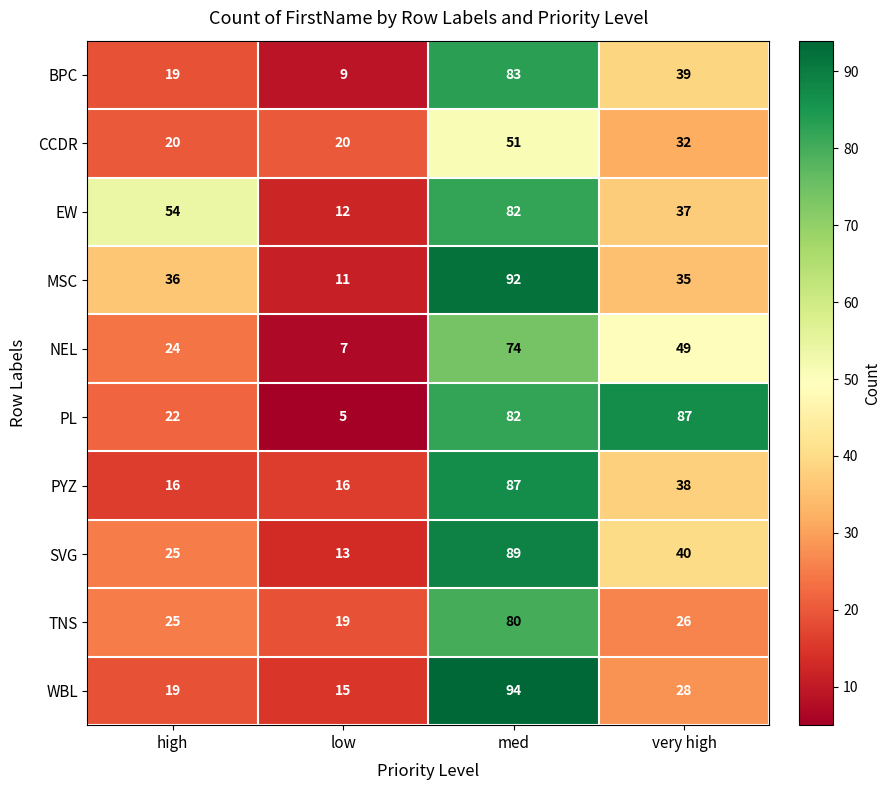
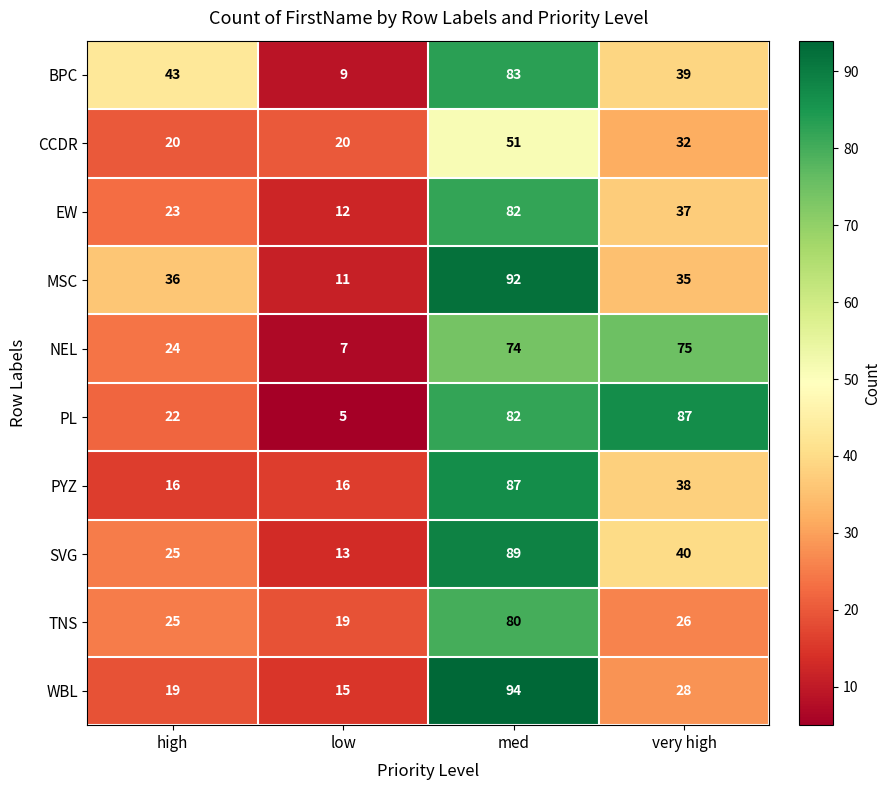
  {
    "BPC": {
-     "high": 19,
+     "high": 43,
      "low": 9,
      "med": 83,
      "very high": 39
    },
    "CCDR": {
      "high": 20,
      "low": 20,
      "med": 51,
      "very high": 32
    },
    "EW": {
-     "high": 54,
+     "high": 23,
      "low": 12,
      "med": 82,
      "very high": 37
    },
    "MSC": {
      "high": 36,
      "low": 11,
      "med": 92,
      "very high": 35
    },
    "NEL": {
      "high": 24,
      "low": 7,
      "med": 74,
-     "very high": 49
+     "very high": 75
    },
    "PL": {
      "high": 22,
      "low": 5,
      "med": 82,
      "very high": 87
    },
    "PYZ": {
      "high": 16,
      "low": 16,
      "med": 87,
      "very high": 38
    },
    "SVG": {
      "high": 25,
      "low": 13,
      "med": 89,
      "very high": 40
    },
    "TNS": {
      "high": 25,
      "low": 19,
      "med": 80,
      "very high": 26
    },
    "WBL": {
      "high": 19,
      "low": 15,
      "med": 94,
      "very high": 28
    }
  }
